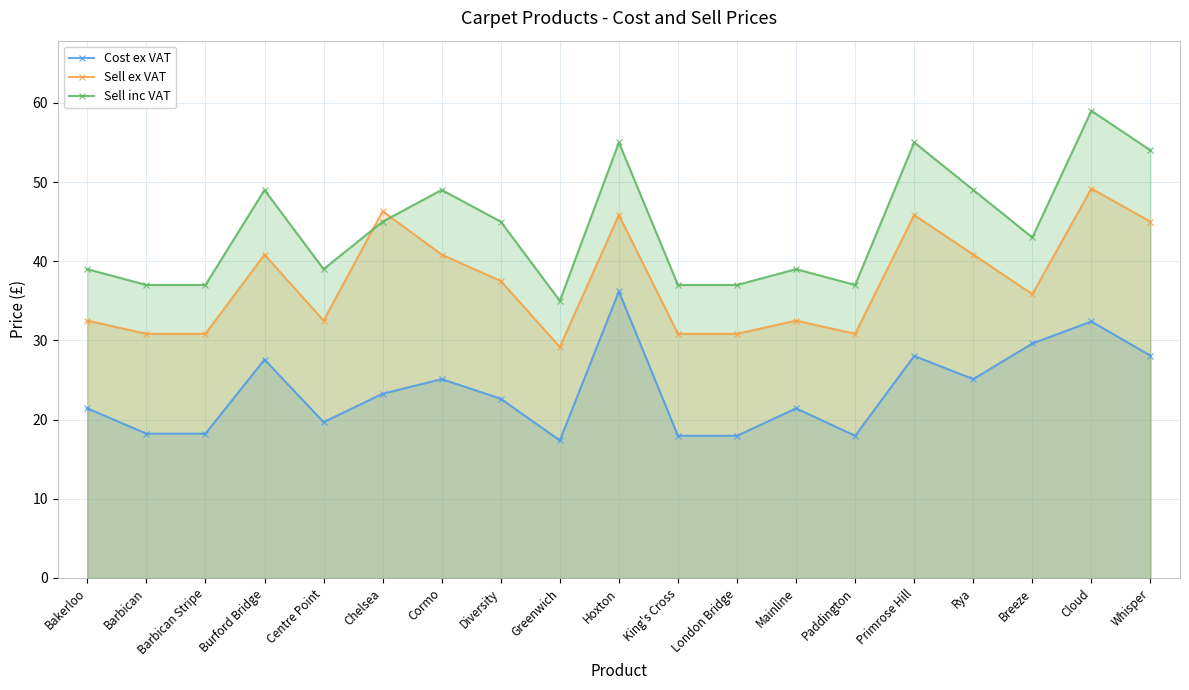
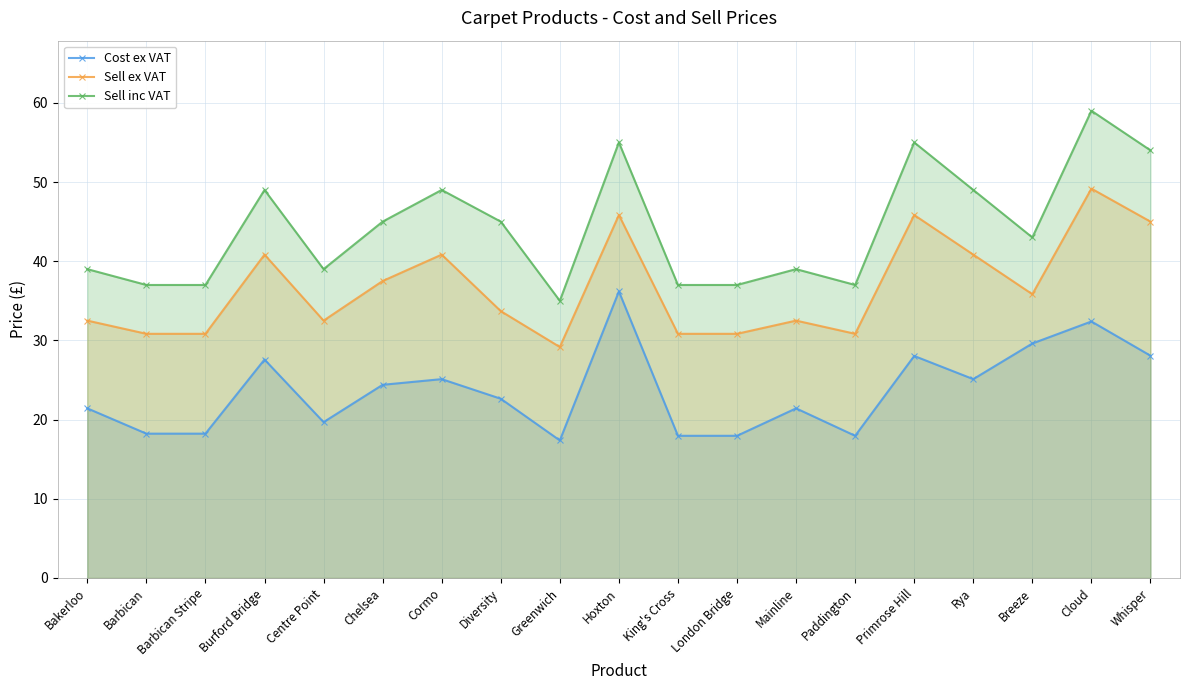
  {
    "Cost ex VAT": {
      "Bakerloo": 21,
      "Barbican": 18,
      "Barbican Stripe": 18,
      "Burford Bridge": 28,
      "Centre Point": 20,
-     "Chelsea": 23,
+     "Chelsea": 24,
      "Cormo": 25,
      "Diversity": 23,
      "Greenwich": 17,
      "Hoxton": 36,
      "King's Cross": 18,
      "London Bridge": 18,
      "Mainline": 21,
      "Paddington": 18,
      "Primrose Hill": 28,
      "Rya": 25,
      "Breeze": 30,
      "Cloud": 32,
      "Whisper": 28
    },
    "Sell ex VAT": {
      "Bakerloo": 33,
      "Barbican": 31,
      "Barbican Stripe": 31,
      "Burford Bridge": 41,
      "Centre Point": 33,
-     "Chelsea": 46,
+     "Chelsea": 38,
      "Cormo": 41,
-     "Diversity": 38,
+     "Diversity": 34,
      "Greenwich": 29,
      "Hoxton": 46,
      "King's Cross": 31,
      "London Bridge": 31,
      "Mainline": 33,
      "Paddington": 31,
      "Primrose Hill": 46,
      "Rya": 41,
      "Breeze": 36,
      "Cloud": 49,
      "Whisper": 45
    },
    "Sell inc VAT": {
      "Bakerloo": 39,
      "Barbican": 37,
      "Barbican Stripe": 37,
      "Burford Bridge": 49,
      "Centre Point": 39,
      "Chelsea": 45,
      "Cormo": 49,
      "Diversity": 45,
      "Greenwich": 35,
      "Hoxton": 55,
      "King's Cross": 37,
      "London Bridge": 37,
      "Mainline": 39,
      "Paddington": 37,
      "Primrose Hill": 55,
      "Rya": 49,
      "Breeze": 43,
      "Cloud": 59,
      "Whisper": 54
    }
  }
